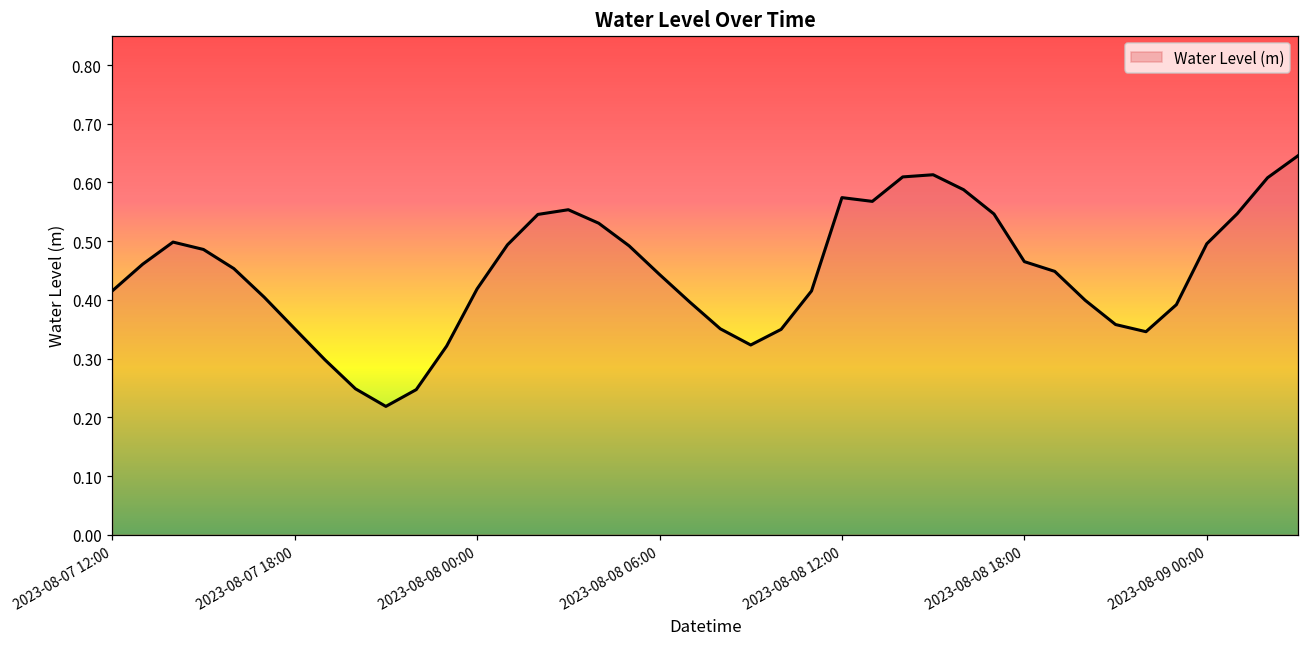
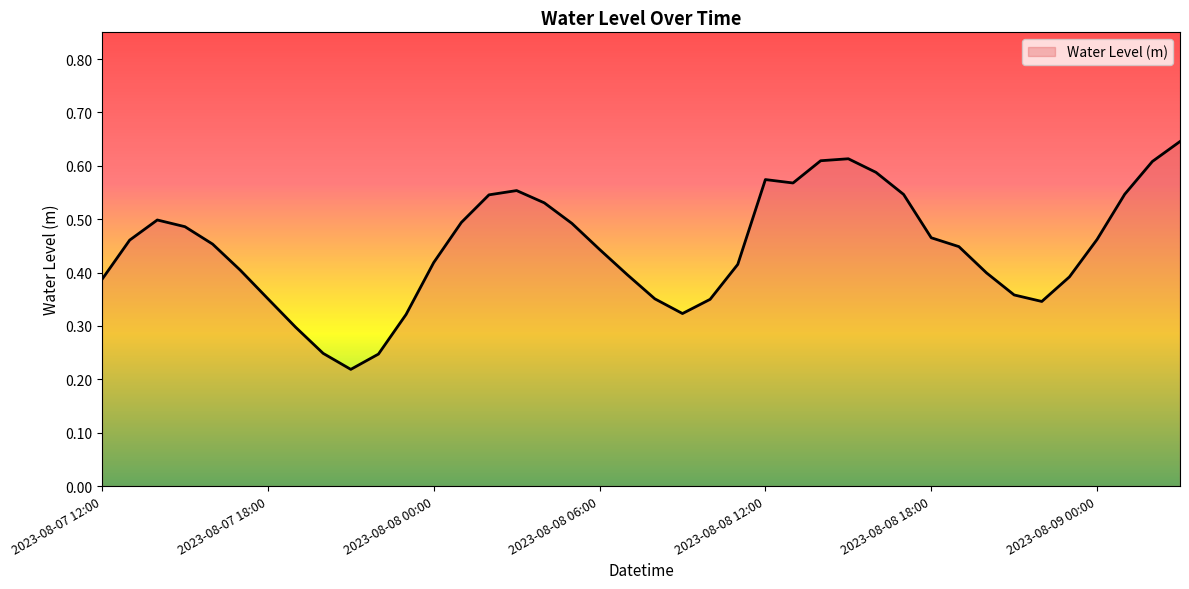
  {
-   "2023-08-07 12:00": 0.42,
+   "2023-08-07 12:00": 0.39,
    "2023-08-07 18:00": 0.35,
    "2023-08-08 00:00": 0.42,
    "2023-08-08 06:00": 0.44,
    "2023-08-08 12:00": 0.57,
    "2023-08-08 18:00": 0.47,
-   "2023-08-09 00:00": 0.50
+   "2023-08-09 00:00": 0.46
  }
